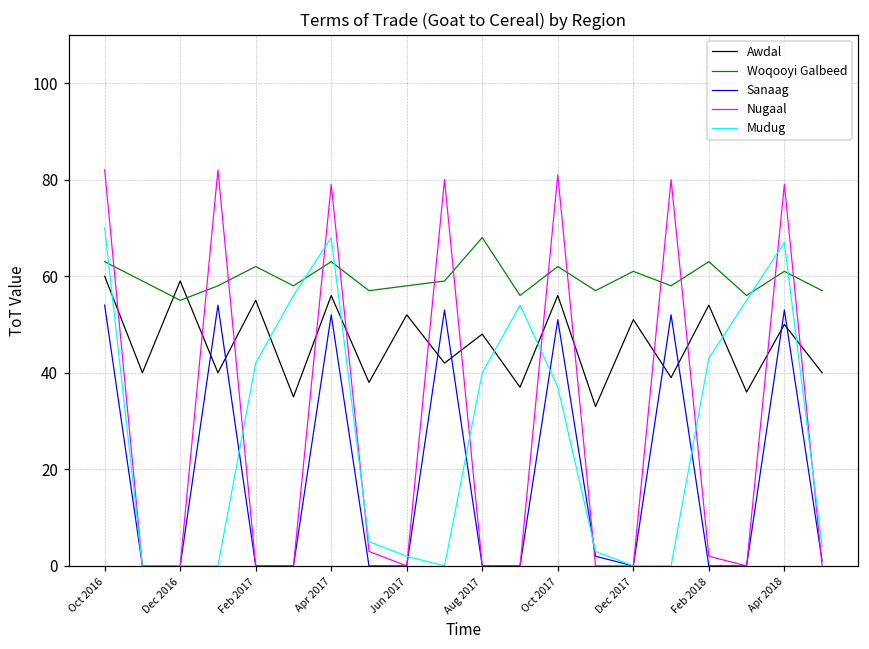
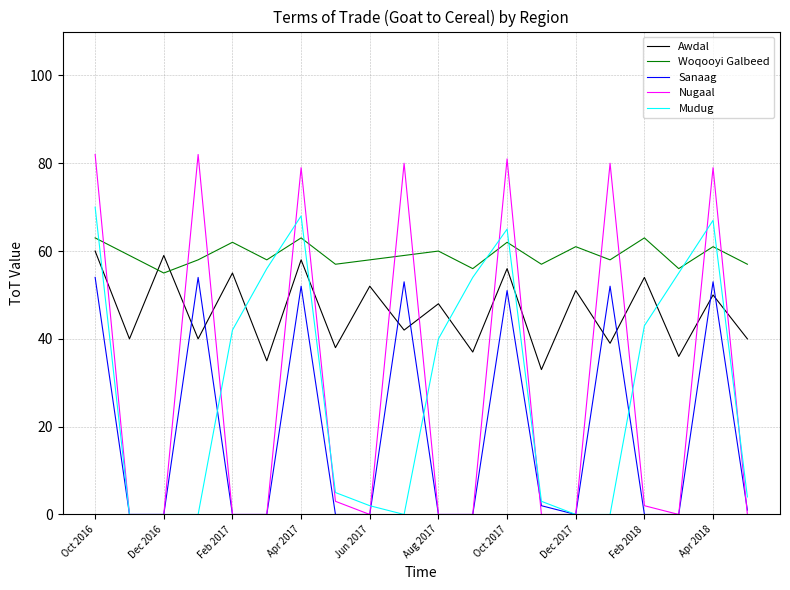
  {
    "Awdal": {
      "Oct 2016": 60,
      "Dec 2016": 59,
      "Feb 2017": 55,
-     "Apr 2017": 56,
+     "Apr 2017": 58,
      "Jun 2017": 52,
      "Aug 2017": 48,
      "Oct 2017": 56,
      "Dec 2017": 51,
      "Feb 2018": 54,
      "Apr 2018": 50
    },
    "Woqooyi Galbeed": {
      "Oct 2016": 63,
      "Dec 2016": 55,
      "Feb 2017": 62,
      "Apr 2017": 63,
      "Jun 2017": 58,
-     "Aug 2017": 68,
+     "Aug 2017": 60,
      "Oct 2017": 62,
      "Dec 2017": 61,
      "Feb 2018": 63,
      "Apr 2018": 61
    },
    "Sanaag": {
      "Oct 2016": 54,
      "Apr 2017": 52,
      "Oct 2017": 51,
      "Feb 2018": 0,
      "Apr 2018": 53
    },
    "Nugaal": {
      "Oct 2016": 82,
      "Apr 2017": 79,
      "Oct 2017": 81,
      "Feb 2018": 2,
      "Apr 2018": 79
    },
    "Mudug": {
      "Oct 2016": 70,
      "Feb 2017": 42,
      "Apr 2017": 68,
      "Jun 2017": 2,
      "Aug 2017": 40,
-     "Oct 2017": 37,
+     "Oct 2017": 65,
      "Feb 2018": 43,
      "Apr 2018": 67
    }
  }
